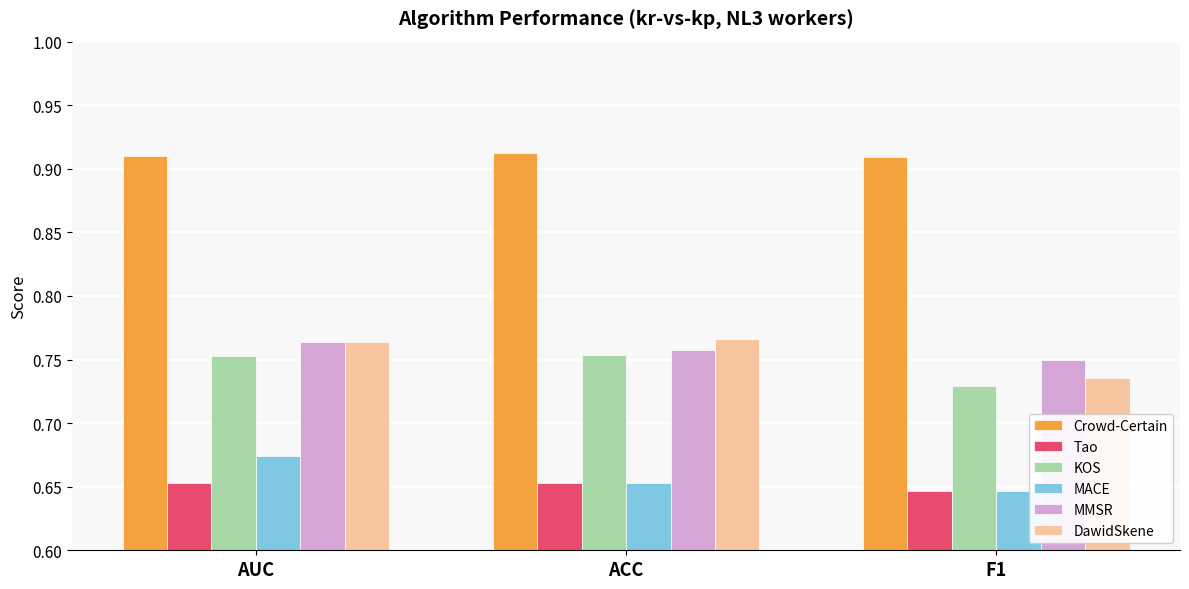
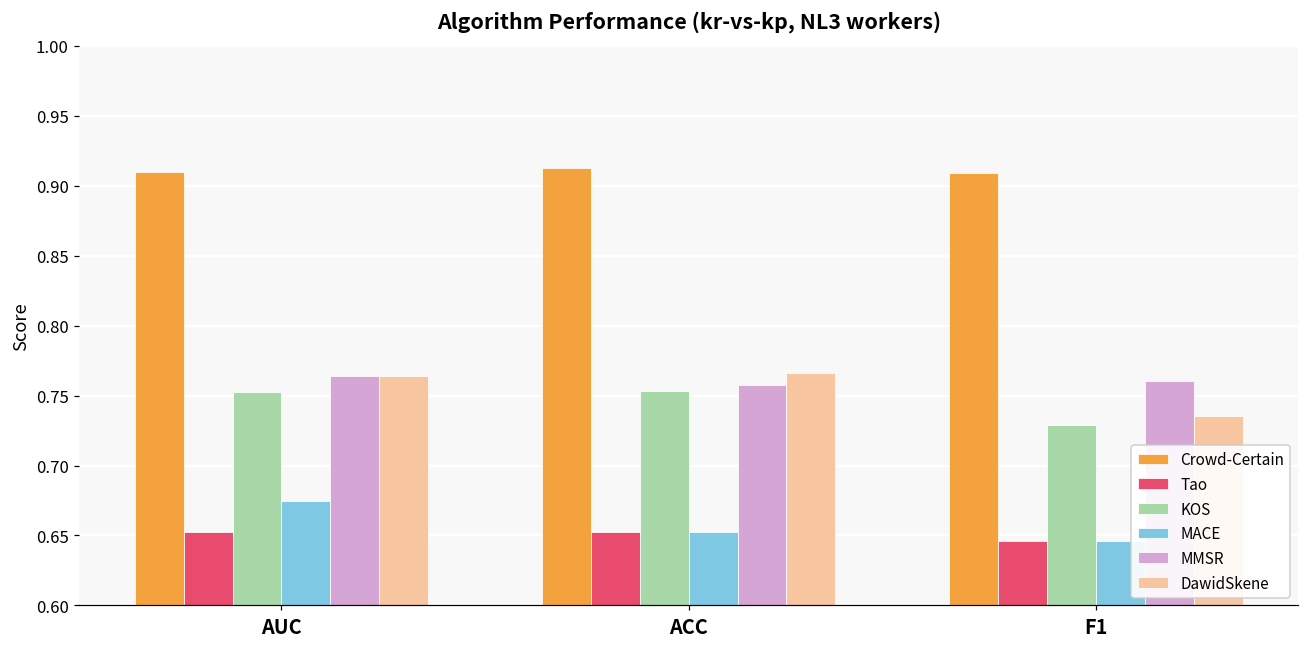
  {
    "Crowd-Certain": {
      "AUC": 0.910,
      "ACC": 0.912,
      "F1": 0.909
    },
    "Tao": {
      "AUC": 0.653,
      "ACC": 0.653,
      "F1": 0.646
    },
    "KOS": {
      "AUC": 0.753,
      "ACC": 0.754,
      "F1": 0.729
    },
    "MACE": {
      "AUC": 0.674,
      "ACC": 0.653,
      "F1": 0.646
    },
    "MMSR": {
      "AUC": 0.764,
      "ACC": 0.757,
-     "F1": 0.750
+     "F1": 0.761
    },
    "DawidSkene": {
      "AUC": 0.764,
      "ACC": 0.766,
      "F1": 0.736
    }
  }
